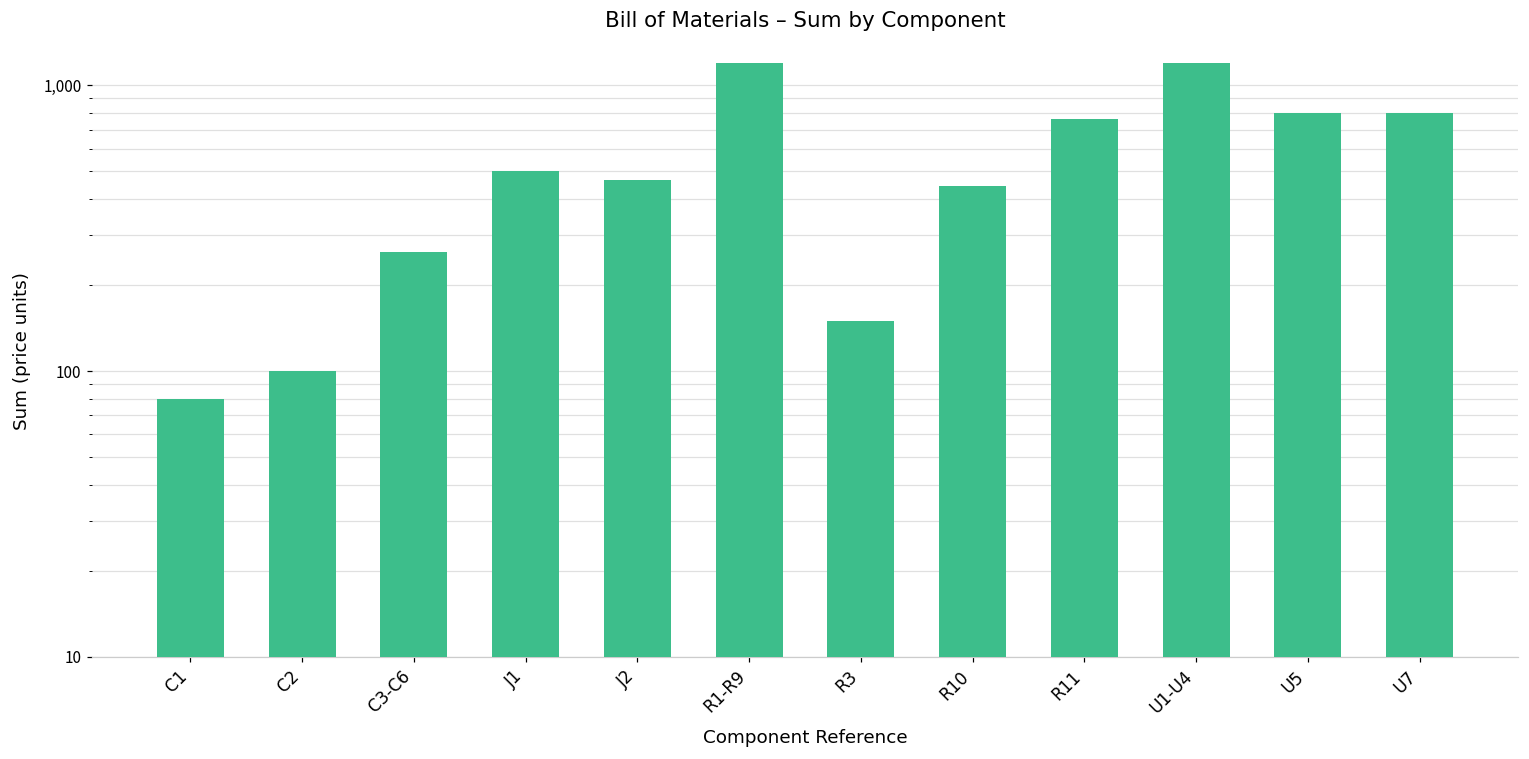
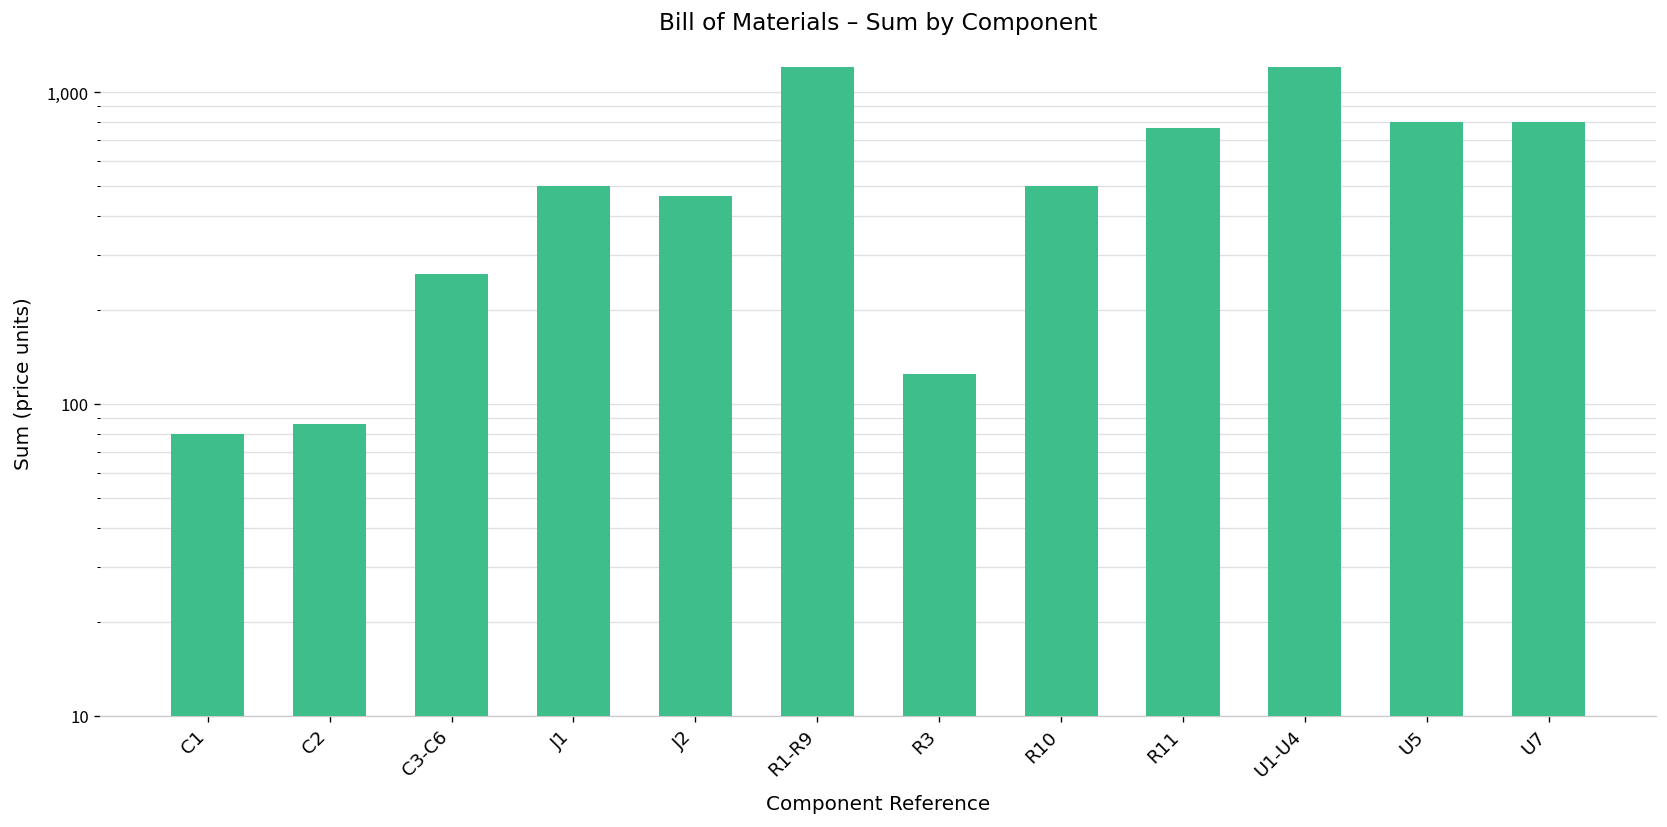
  {
    "C1": "80",
-   "C2": "100",
+   "C2": "86",
    "C3-C6": "260",
    "J1": "500",
    "J2": "470",
    "R1-R9": "1,200",
-   "R3": "150",
-   "R10": "440",
+   "R3": "130",
+   "R10": "500",
    "R11": "770",
    "U1-U4": "1,200",
    "U5": "800",
    "U7": "800"
  }
